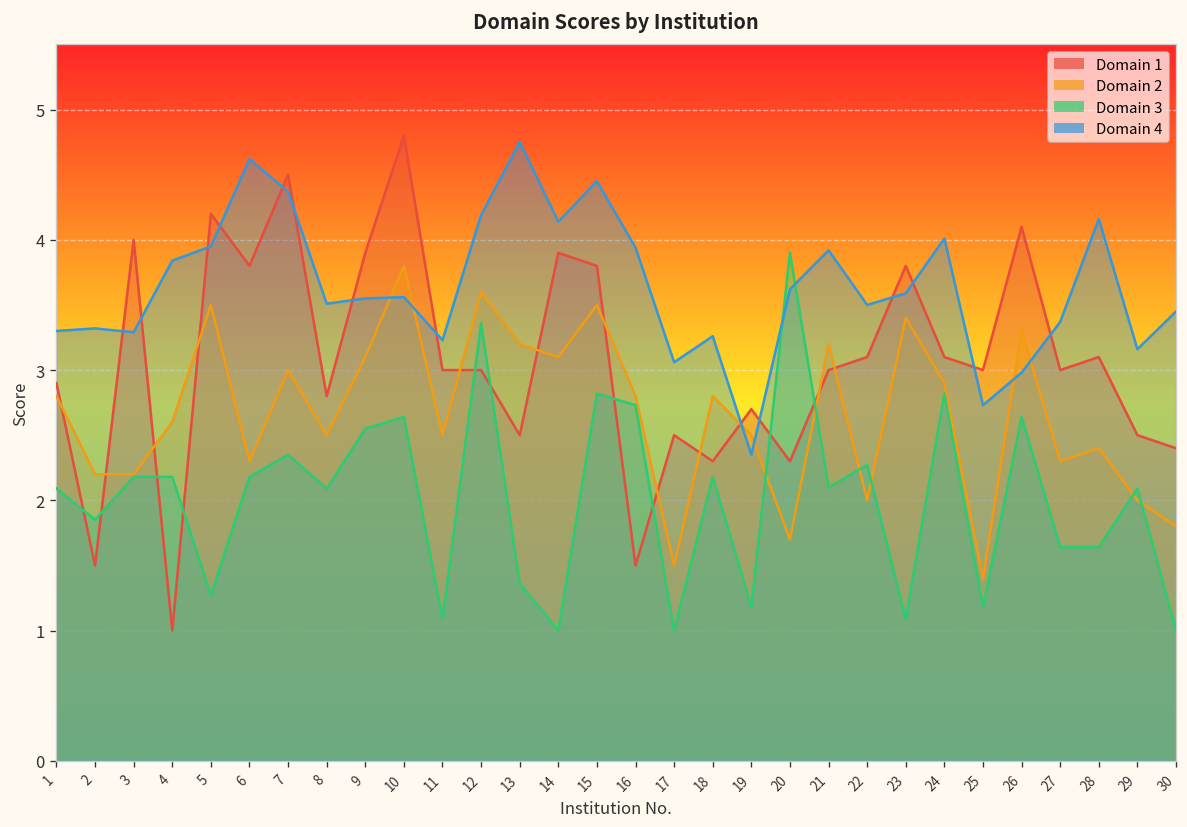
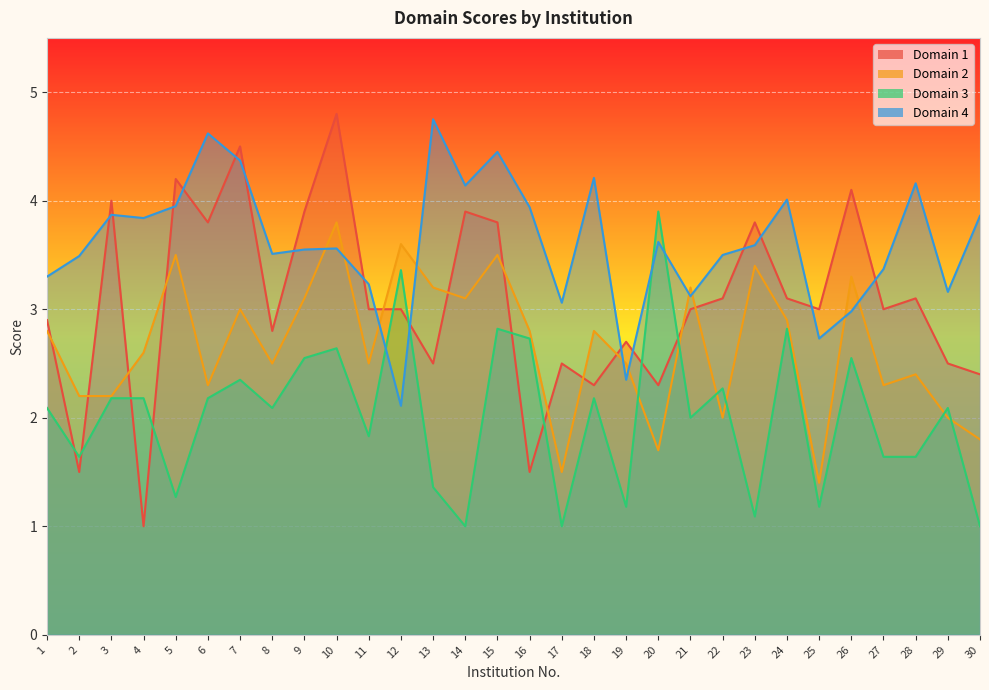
  {
    "Domain 3": {
      "1": 2.09,
-     "2": 1.85,
+     "2": 1.64,
      "4": 2.18,
      "5": 1.27,
      "6": 2.18,
      "7": 2.35,
      "8": 2.09,
      "9": 2.55,
      "10": 2.64,
-     "11": 1.09,
+     "11": 1.83,
      "12": 3.36,
      "13": 1.36,
      "14": 1.00,
      "15": 2.82,
      "16": 2.73,
      "17": 1.00,
      "18": 2.18,
      "19": 1.18,
      "20": 3.90,
-     "21": 2.1,
+     "21": 2.0,
      "22": 2.27,
      "23": 1.09,
      "24": 2.82,
      "25": 1.18,
-     "26": 2.64,
+     "26": 2.55,
      "27": 1.64,
      "28": 1.64,
      "29": 2.09,
      "30": 1.00
    },
    "Domain 4": {
      "1": 3.30,
-     "2": 3.32,
-     "3": 3.29,
+     "2": 3.49,
+     "3": 3.87,
      "4": 3.84,
      "5": 3.95,
      "6": 4.62,
      "7": 4.37,
      "8": 3.51,
      "9": 3.55,
      "10": 3.56,
      "11": 3.23,
-     "12": 4.19,
+     "12": 2.11,
      "13": 4.75,
      "14": 4.14,
      "15": 4.45,
      "16": 3.94,
      "17": 3.06,
-     "18": 3.26,
+     "18": 4.21,
      "19": 2.35,
      "20": 3.62,
-     "21": 3.92,
+     "21": 3.12,
      "22": 3.50,
      "23": 3.59,
      "24": 4.01,
      "25": 2.73,
      "26": 2.98,
      "27": 3.37,
      "28": 4.16,
      "29": 3.16,
-     "30": 3.45
+     "30": 3.86
    }
  }
